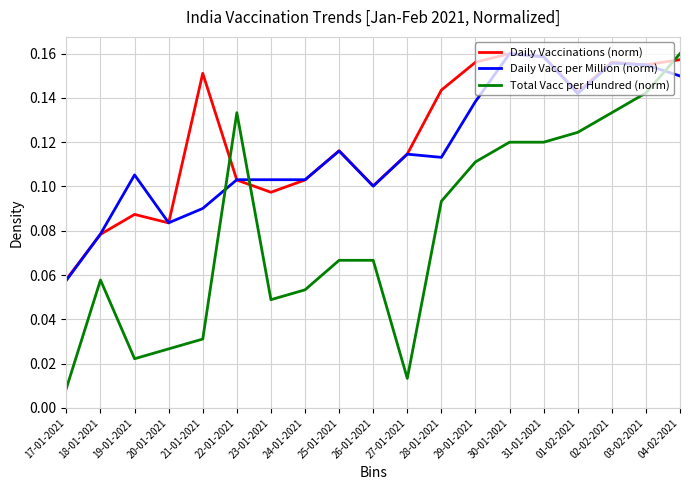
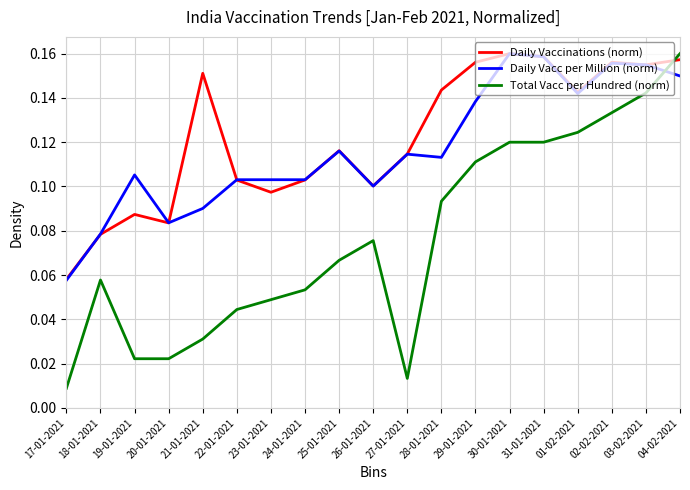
  {
    "Daily Vaccinations (norm)": {
      "19-01-2021": 0.087,
      "21-01-2021": 0.151,
      "23-01-2021": 0.097,
      "28-01-2021": 0.144,
      "04-02-2021": 0.157
    },
    "Daily Vacc per Million (norm)": {
      "19-01-2021": 0.105,
      "21-01-2021": 0.090,
      "23-01-2021": 0.103,
      "28-01-2021": 0.113,
      "29-01-2021": 0.138,
      "04-02-2021": 0.150
    },
    "Total Vacc per Hundred (norm)": {
      "17-01-2021": 0.009,
      "18-01-2021": 0.058,
      "19-01-2021": 0.022,
-     "20-01-2021": 0.027,
+     "20-01-2021": 0.022,
      "21-01-2021": 0.031,
-     "22-01-2021": 0.133,
+     "22-01-2021": 0.044,
      "23-01-2021": 0.049,
      "24-01-2021": 0.053,
      "25-01-2021": 0.067,
-     "26-01-2021": 0.067,
+     "26-01-2021": 0.076,
      "27-01-2021": 0.013,
      "28-01-2021": 0.093,
      "29-01-2021": 0.111,
      "30-01-2021": 0.120,
      "31-01-2021": 0.120,
      "01-02-2021": 0.124,
      "02-02-2021": 0.133,
      "04-02-2021": 0.160
    }
  }
